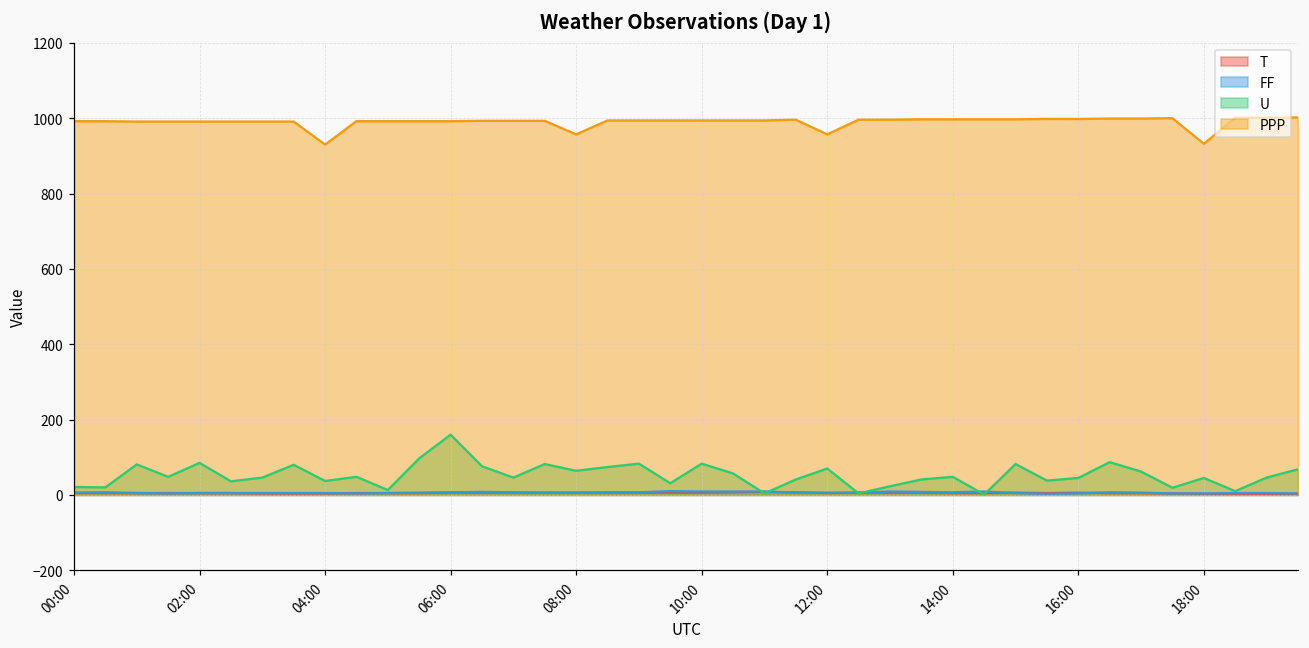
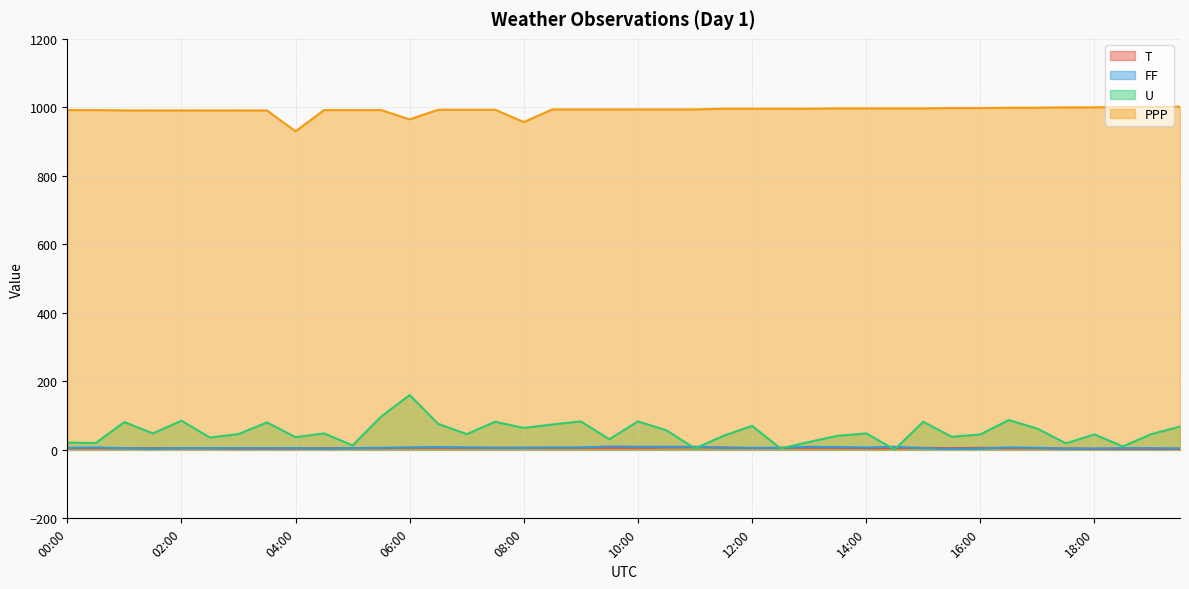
  {
    "U": {
      "00:00": 20,
      "02:00": 90,
      "04:00": 40,
      "06:00": 160,
      "08:00": 60,
      "10:00": 80,
      "12:00": 70,
      "14:00": 50,
      "16:00": 50,
      "18:00": 50
    },
    "PPP": {
      "00:00": 990,
      "02:00": 990,
      "04:00": 930,
-     "06:00": 990,
+     "06:00": 970,
      "08:00": 960,
      "10:00": 990,
-     "12:00": 960,
+     "12:00": 1000,
      "14:00": 1000,
      "16:00": 1000,
-     "18:00": 930
+     "18:00": 1000
    }
  }
